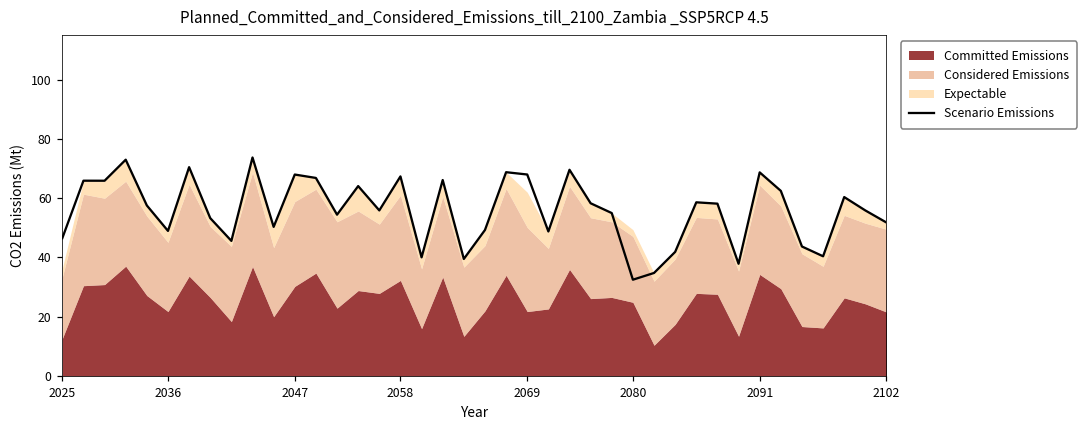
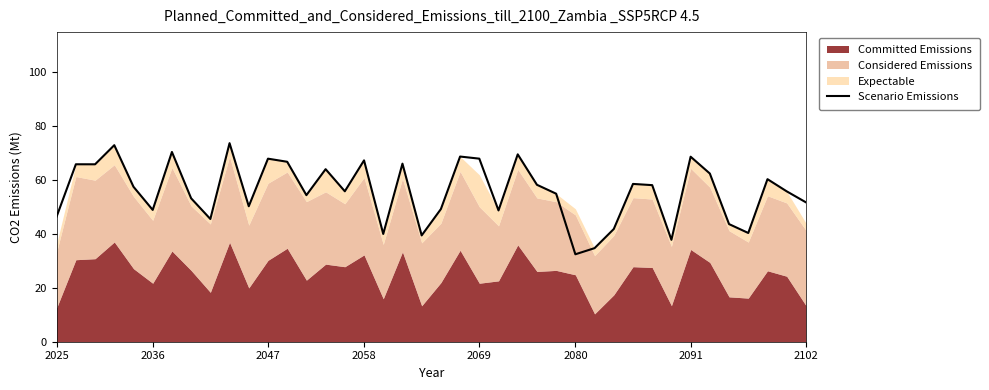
  {
    "Scenario Emissions": {
      "2025": 47,
      "2069": 68,
      "2080": 32
    },
    "Committed Emissions": {
      "2025": 13,
      "2036": 22,
      "2047": 30,
      "2058": 32,
      "2069": 22,
      "2080": 25,
      "2091": 34,
-     "2102": 22
+     "2102": 13
    }
  }
